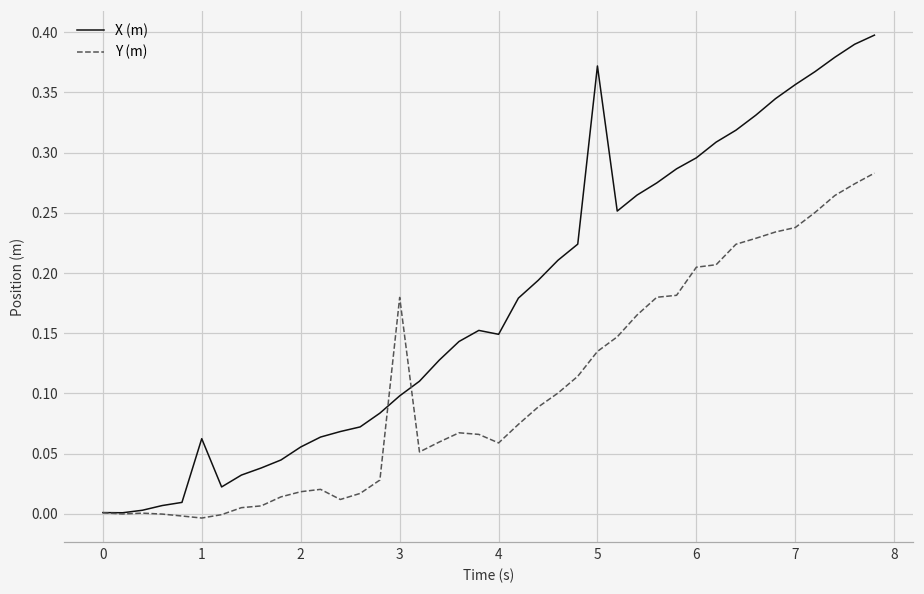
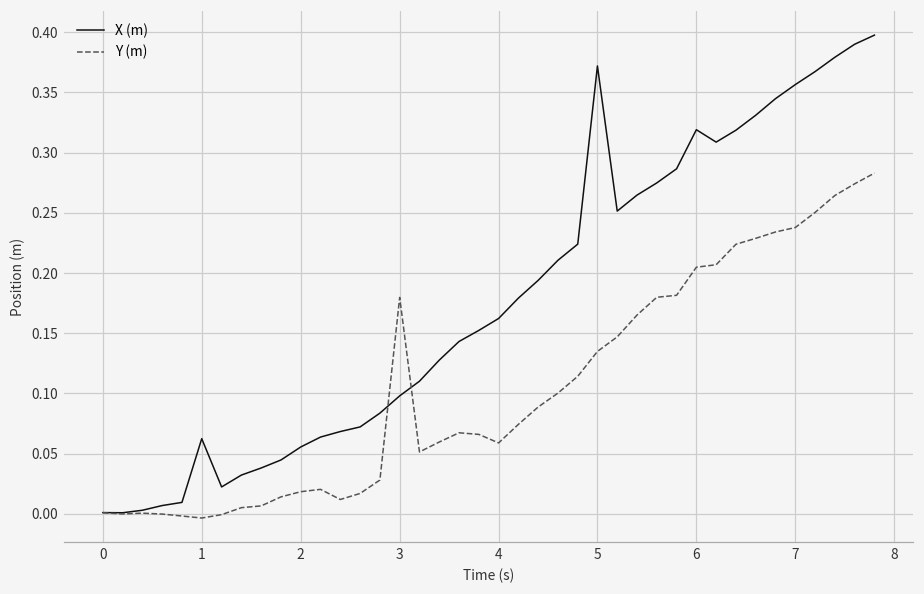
  {
    "X (m)": {
      "1": 0.062,
      "2": 0.056,
      "3": 0.098,
-     "4": 0.149,
+     "4": 0.162,
      "5": 0.372,
-     "6": 0.296,
+     "6": 0.319,
      "7": 0.357
    },
    "Y (m)": {
      "1": -0.004,
      "2": 0.018,
      "3": 0.180,
      "4": 0.059,
      "5": 0.135,
      "6": 0.205,
      "7": 0.238
    }
  }
